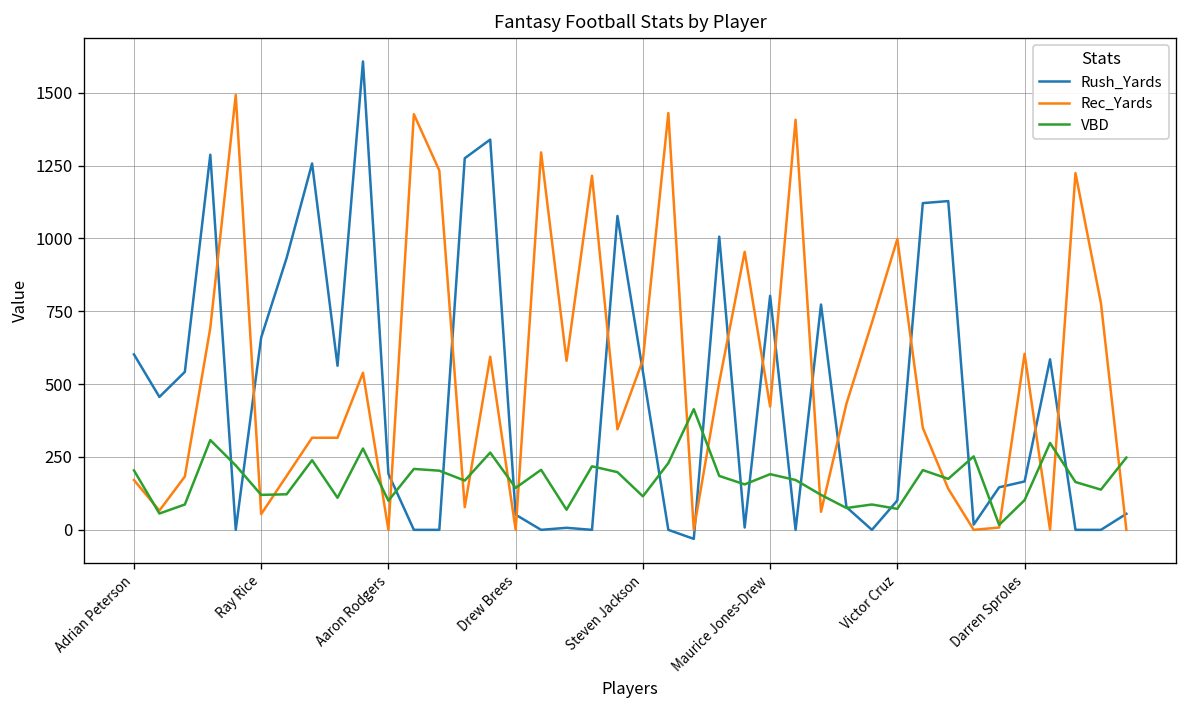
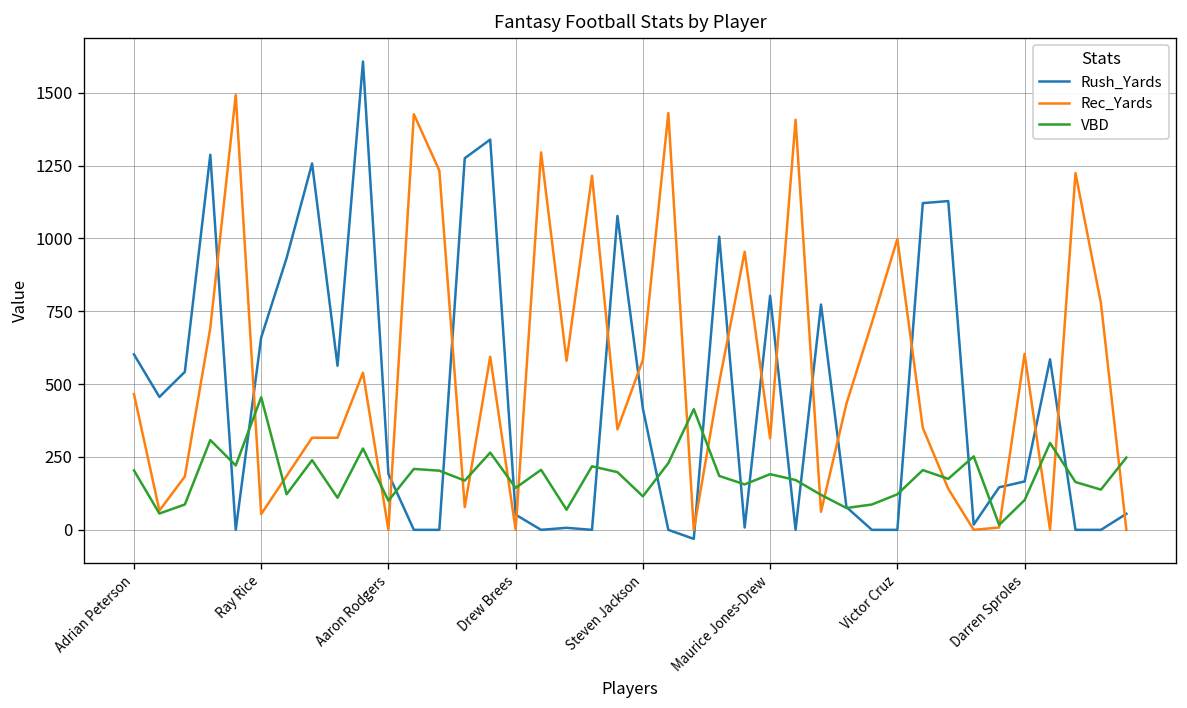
  {
    "Rush_Yards": {
      "Adrian Peterson": 600,
      "Ray Rice": 660,
      "Aaron Rodgers": 190,
      "Drew Brees": 50,
-     "Steven Jackson": 540,
+     "Steven Jackson": 420,
      "Maurice Jones-Drew": 800,
-     "Victor Cruz": 100,
+     "Victor Cruz": 0,
      "Darren Sproles": 170
    },
    "Rec_Yards": {
-     "Adrian Peterson": 170,
+     "Adrian Peterson": 470,
      "Ray Rice": 50,
      "Aaron Rodgers": 0,
      "Drew Brees": 0,
      "Steven Jackson": 580,
-     "Maurice Jones-Drew": 420,
+     "Maurice Jones-Drew": 310,
      "Victor Cruz": 1000,
      "Darren Sproles": 600
    },
    "VBD": {
      "Adrian Peterson": 200,
-     "Ray Rice": 120,
+     "Ray Rice": 460,
      "Aaron Rodgers": 100,
      "Drew Brees": 140,
      "Steven Jackson": 120,
      "Maurice Jones-Drew": 190,
-     "Victor Cruz": 70,
+     "Victor Cruz": 120,
      "Darren Sproles": 100
    }
  }
